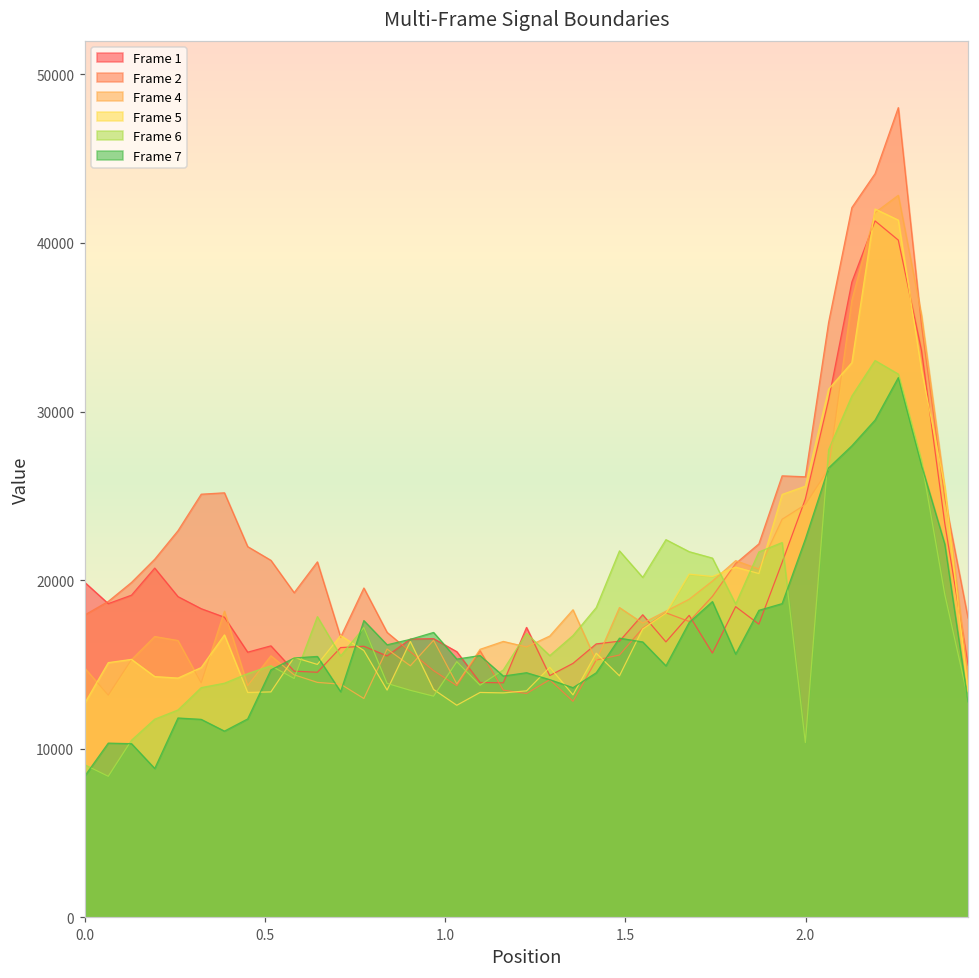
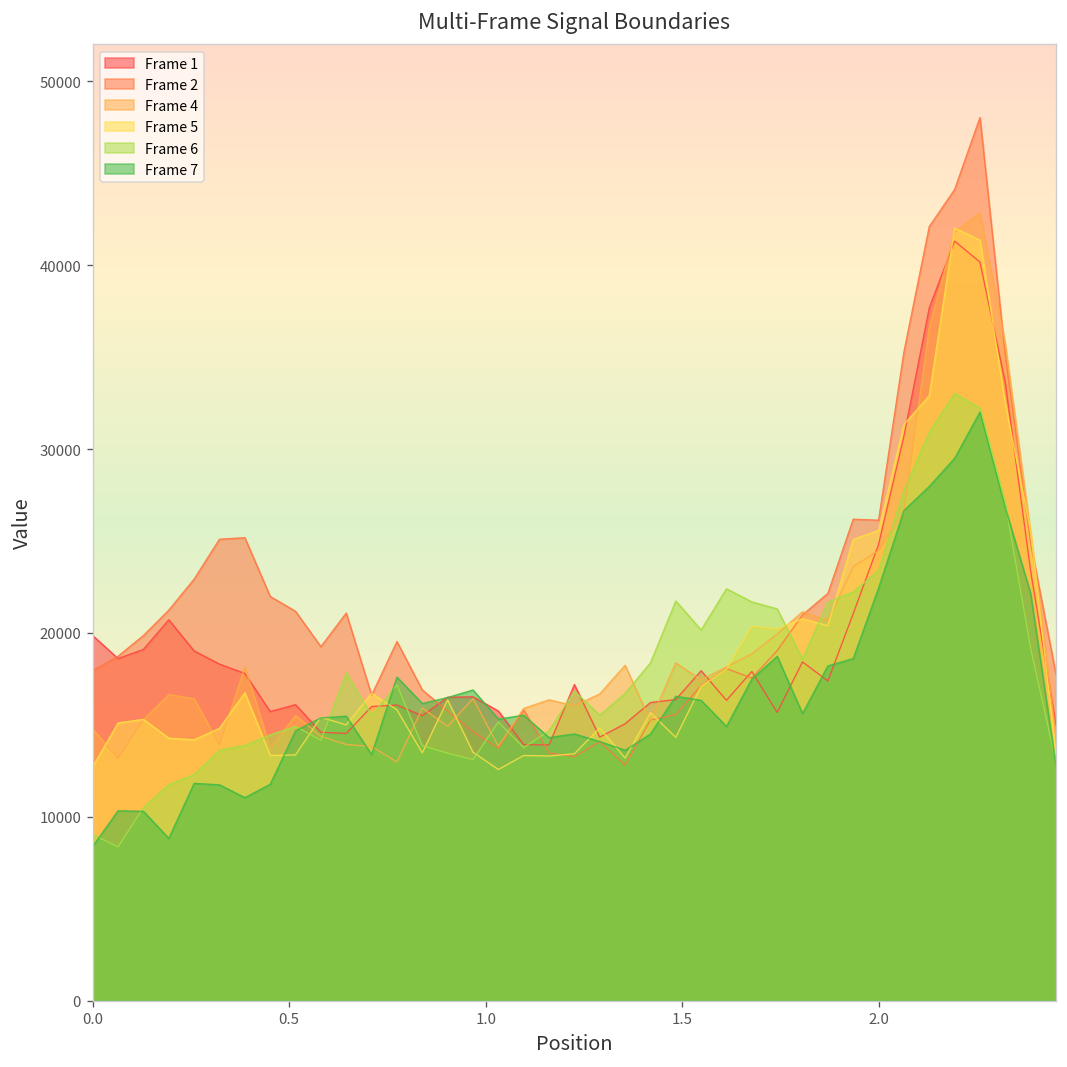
  {
    "Frame 6": {
      "0.0": 9000,
-     "2.0": 10400
+     "2.0": 23400
    },
    "Frame 7": {
      "0.0": 8400,
      "2.0": 22400
    }
  }
